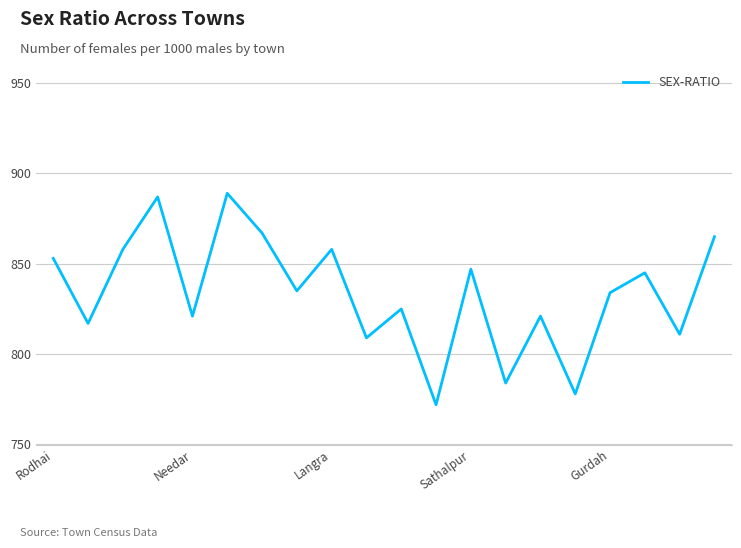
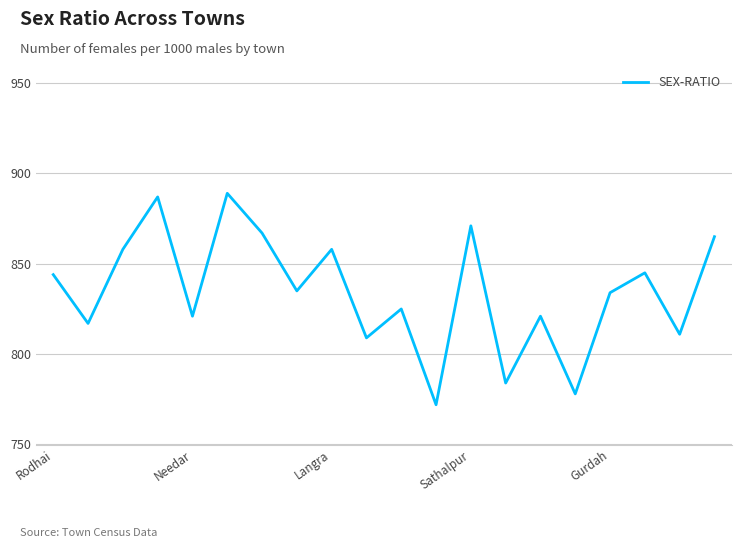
  {
-   "Rodhai": 853,
+   "Rodhai": 844,
    "Needar": 821,
    "Langra": 858,
-   "Sathalpur": 847,
+   "Sathalpur": 871,
    "Gurdah": 834
  }
